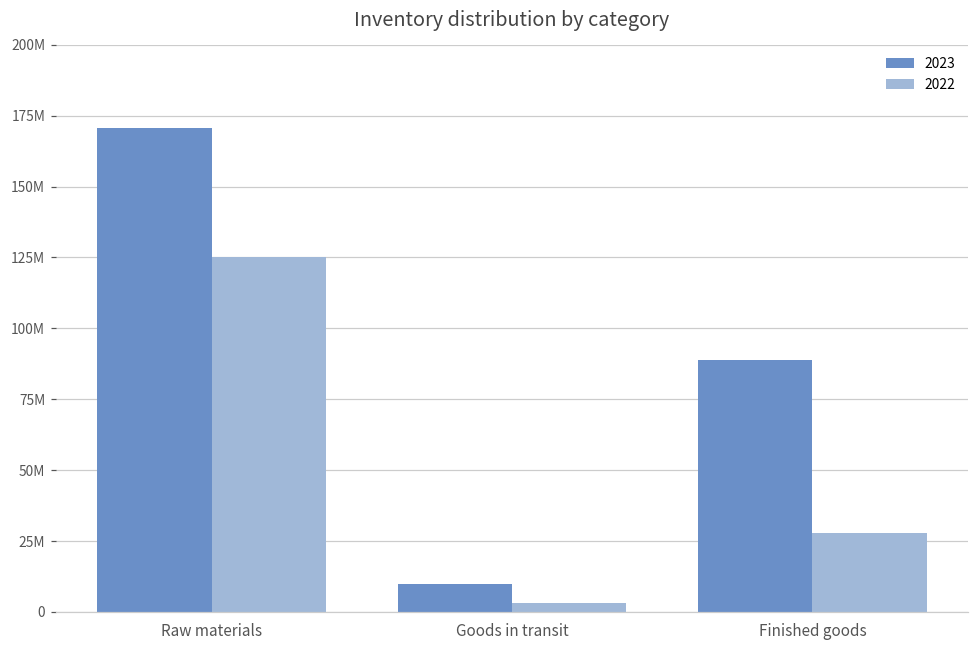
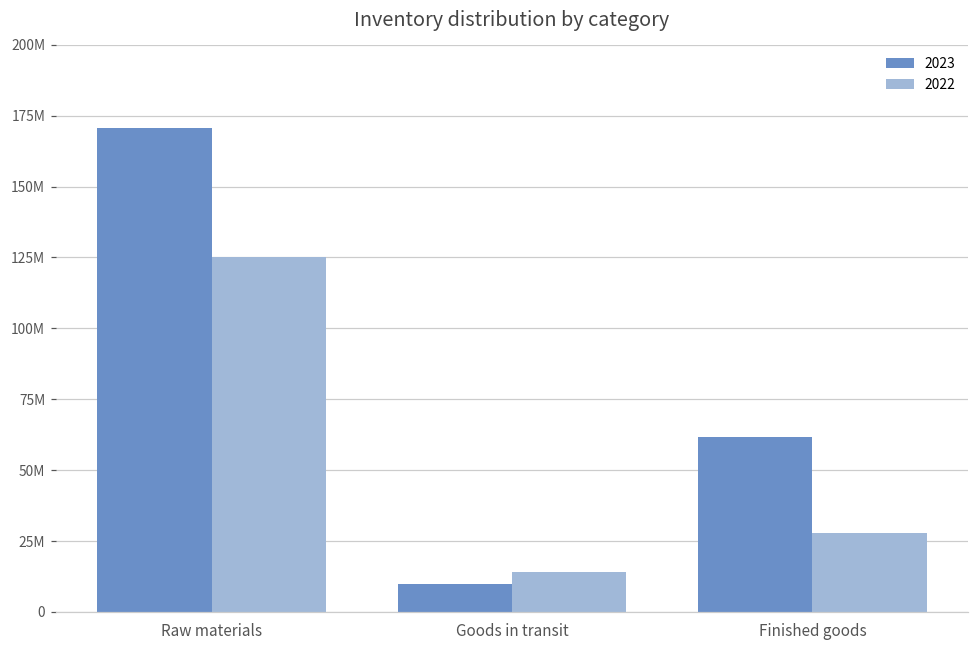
  {
    "2023": {
      "Raw materials": 170000000,
      "Goods in transit": 10000000,
-     "Finished goods": 89000000
+     "Finished goods": 62000000
    },
    "2022": {
      "Raw materials": 125000000,
-     "Goods in transit": 3000000,
+     "Goods in transit": 14000000,
      "Finished goods": 28000000
    }
  }
